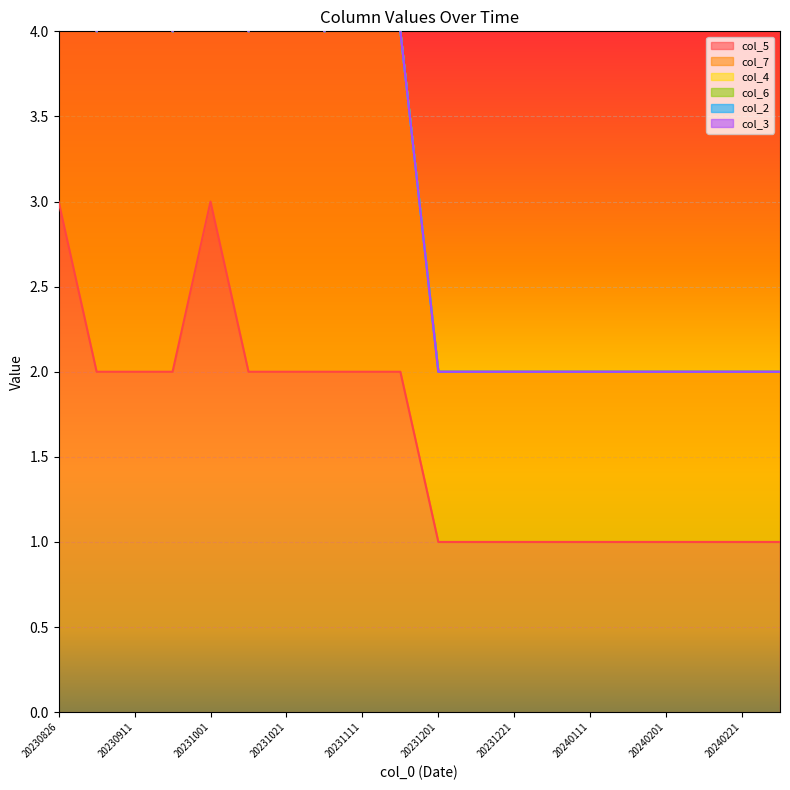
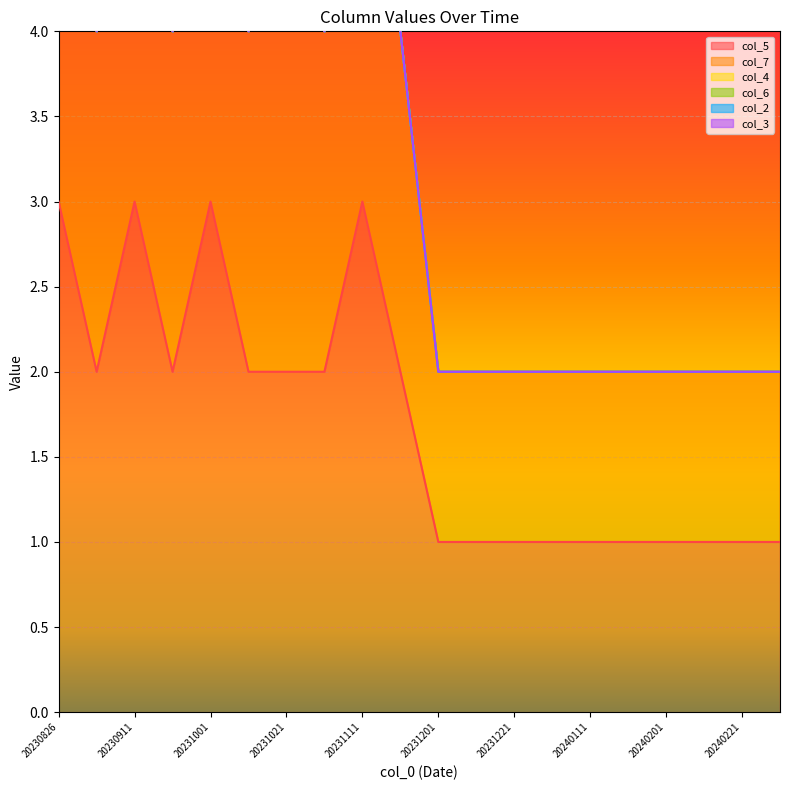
  {
    "col_5": {
      "20230826": 3,
-     "20230911": 2,
+     "20230911": 3,
      "20231001": 3,
      "20231021": 2,
-     "20231111": 2,
+     "20231111": 3,
      "20231201": 1,
      "20231221": 1,
      "20240111": 1,
      "20240201": 1,
      "20240221": 1
    }
  }
